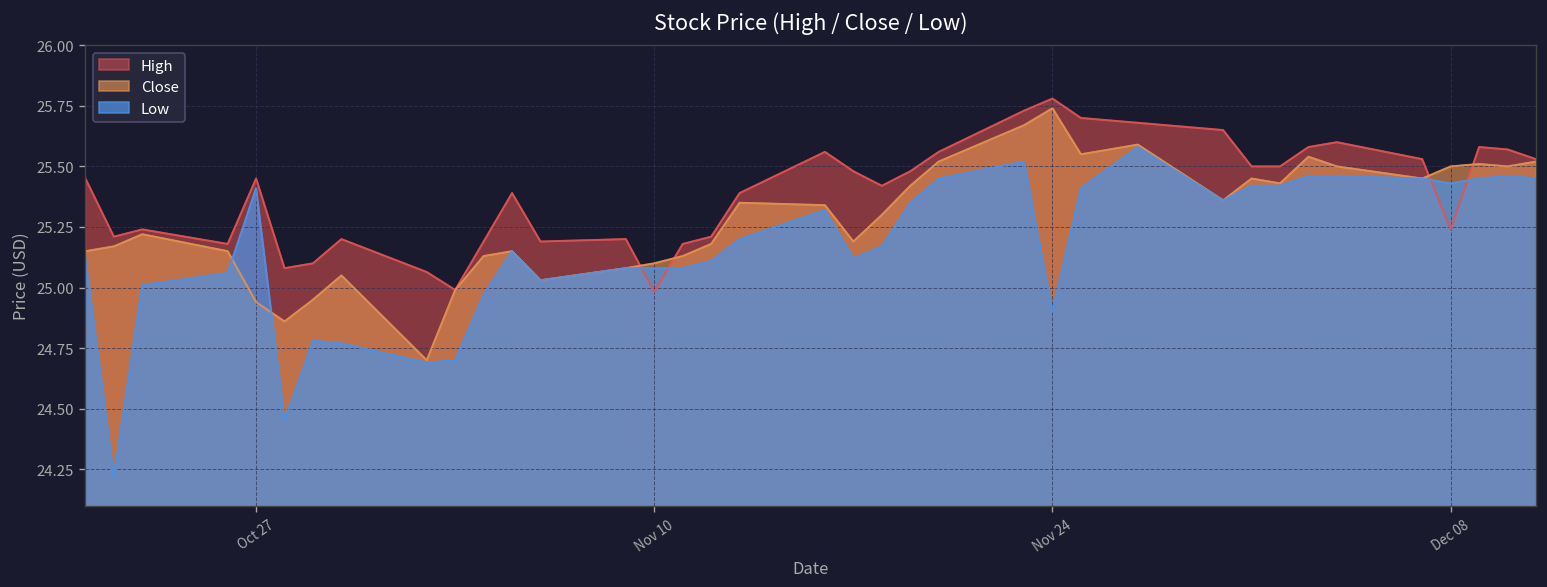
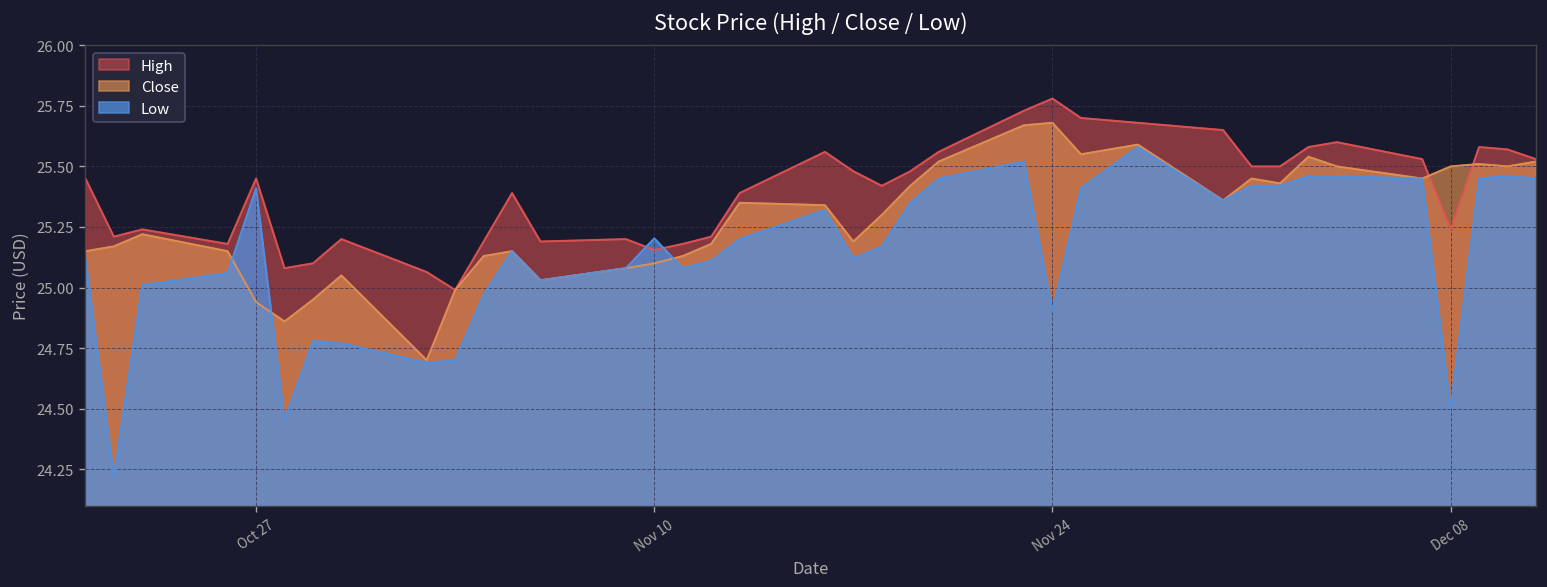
  {
    "High": {
      "Oct 27": 25.45,
-     "Nov 10": 24.98,
+     "Nov 10": 25.16,
      "Nov 24": 25.78,
      "Dec 08": 25.24
    },
    "Close": {
      "Oct 27": 24.94,
      "Nov 10": 25.10,
-     "Nov 24": 25.74,
+     "Nov 24": 25.68,
      "Dec 08": 25.50
    },
    "Low": {
      "Oct 27": 25.41,
-     "Nov 10": 25.08,
+     "Nov 10": 25.20,
      "Nov 24": 24.90,
-     "Dec 08": 25.43
+     "Dec 08": 24.50
    }
  }
